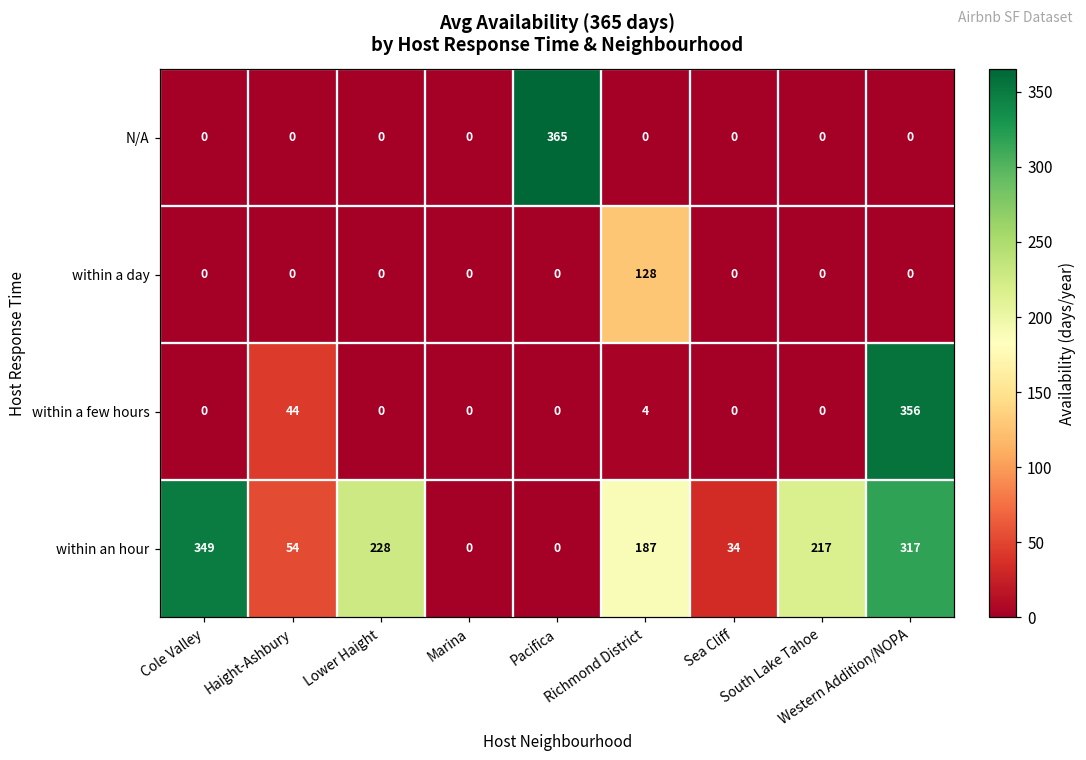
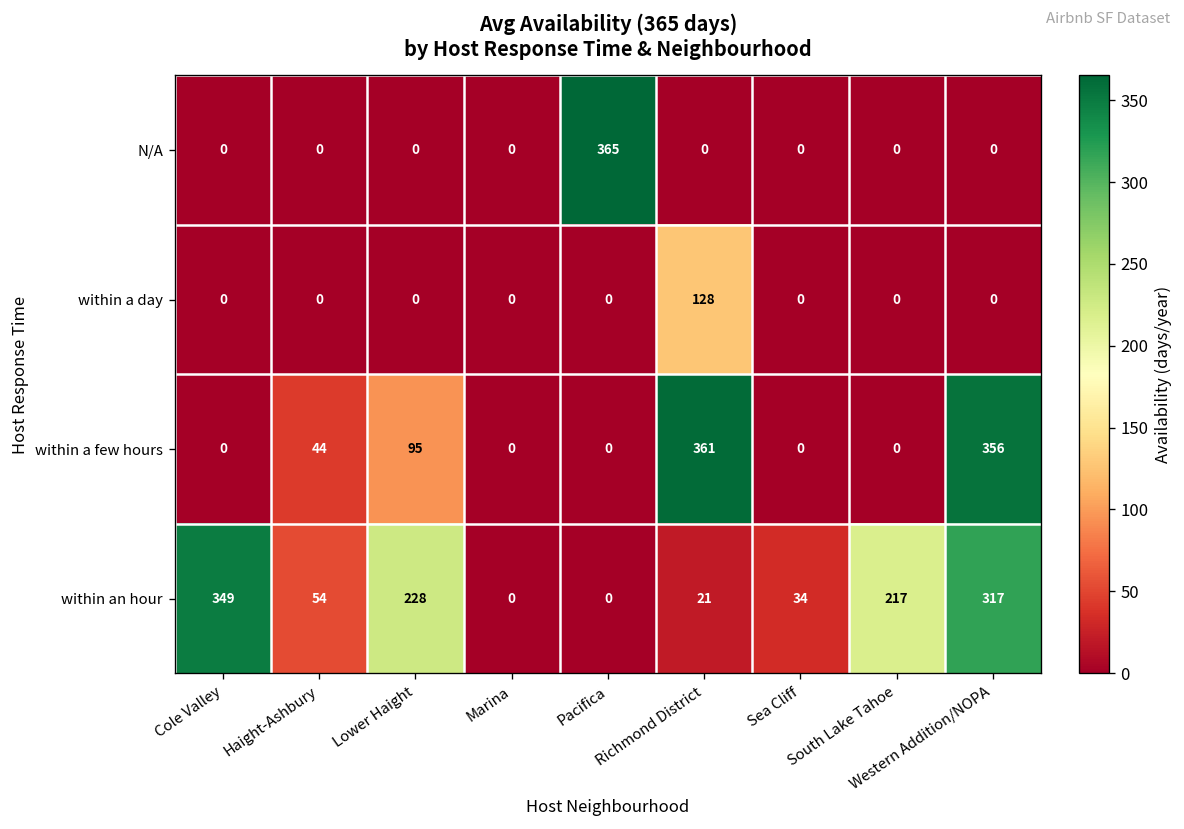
  {
    "N/A": {
      "Cole Valley": 0,
      "Haight-Ashbury": 0,
      "Lower Haight": 0,
      "Marina": 0,
      "Pacifica": 365,
      "Richmond District": 0,
      "Sea Cliff": 0,
      "South Lake Tahoe": 0,
      "Western Addition/NOPA": 0
    },
    "within a day": {
      "Cole Valley": 0,
      "Haight-Ashbury": 0,
      "Lower Haight": 0,
      "Marina": 0,
      "Pacifica": 0,
      "Richmond District": 128,
      "Sea Cliff": 0,
      "South Lake Tahoe": 0,
      "Western Addition/NOPA": 0
    },
    "within a few hours": {
      "Cole Valley": 0,
      "Haight-Ashbury": 44,
-     "Lower Haight": 0,
+     "Lower Haight": 95,
      "Marina": 0,
      "Pacifica": 0,
-     "Richmond District": 4,
+     "Richmond District": 361,
      "Sea Cliff": 0,
      "South Lake Tahoe": 0,
      "Western Addition/NOPA": 356
    },
    "within an hour": {
      "Cole Valley": 349,
      "Haight-Ashbury": 54,
      "Lower Haight": 228,
      "Marina": 0,
      "Pacifica": 0,
-     "Richmond District": 187,
+     "Richmond District": 21,
      "Sea Cliff": 34,
      "South Lake Tahoe": 217,
      "Western Addition/NOPA": 317
    }
  }
